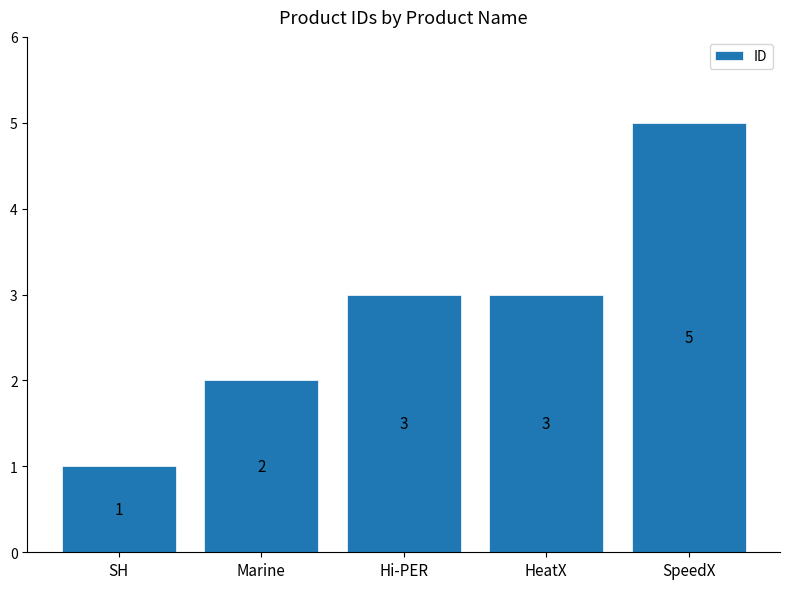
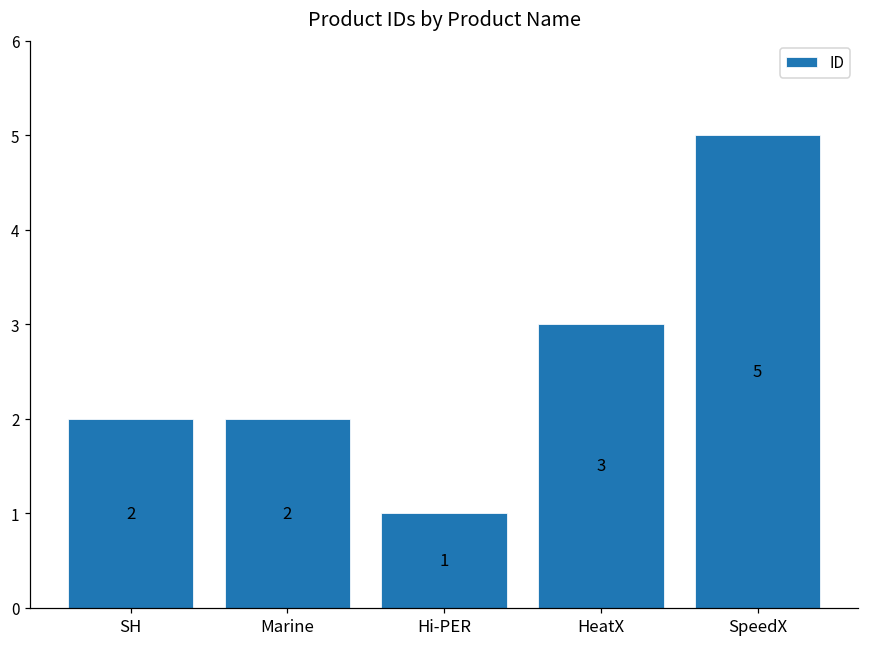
  {
-   "SH": 1,
+   "SH": 2,
    "Marine": 2,
-   "Hi-PER": 3,
+   "Hi-PER": 1,
    "HeatX": 3,
    "SpeedX": 5
  }
